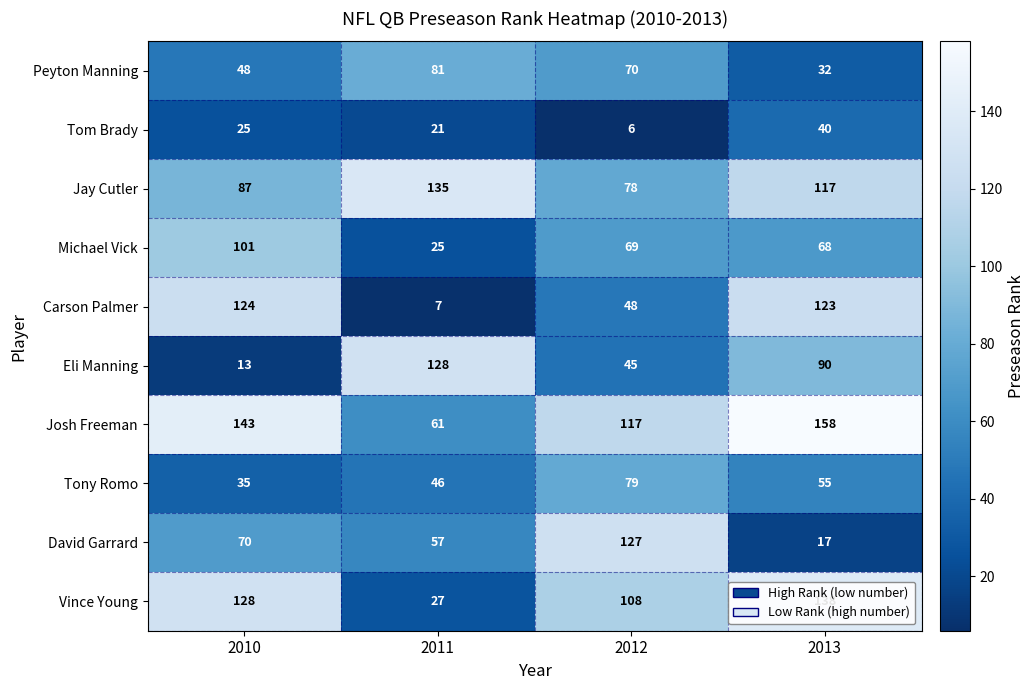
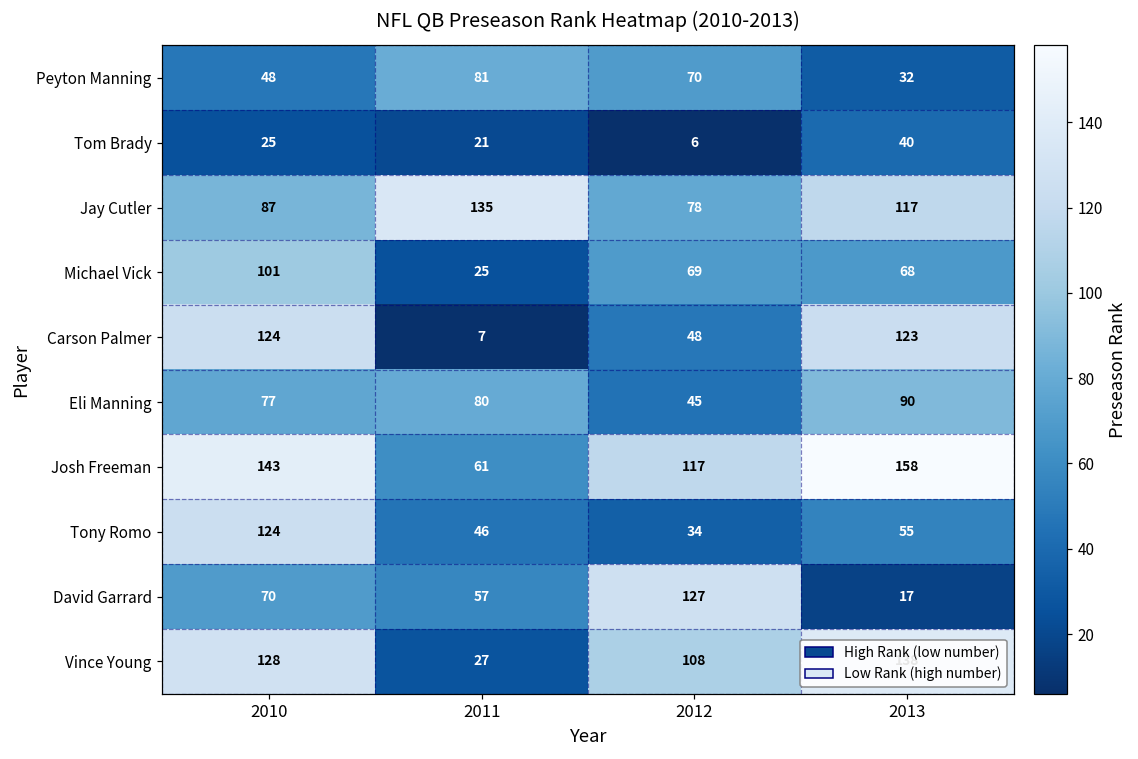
  {
    "Peyton Manning": {
      "2010": 48,
      "2011": 81,
      "2012": 70,
      "2013": 32
    },
    "Tom Brady": {
      "2010": 25,
      "2011": 21,
      "2012": 6,
      "2013": 40
    },
    "Jay Cutler": {
      "2010": 87,
      "2011": 135,
      "2012": 78,
      "2013": 117
    },
    "Michael Vick": {
      "2010": 101,
      "2011": 25,
      "2012": 69,
      "2013": 68
    },
    "Carson Palmer": {
      "2010": 124,
      "2011": 7,
      "2012": 48,
      "2013": 123
    },
    "Eli Manning": {
-     "2010": 13,
-     "2011": 128,
+     "2010": 77,
+     "2011": 80,
      "2012": 45,
      "2013": 90
    },
    "Josh Freeman": {
      "2010": 143,
      "2011": 61,
      "2012": 117,
      "2013": 158
    },
    "Tony Romo": {
-     "2010": 35,
+     "2010": 124,
      "2011": 46,
-     "2012": 79,
+     "2012": 34,
      "2013": 55
    },
    "David Garrard": {
      "2010": 70,
      "2011": 57,
      "2012": 127,
      "2013": 17
    },
    "Vince Young": {
      "2010": 128,
      "2011": 27,
      "2012": 108
    }
  }
